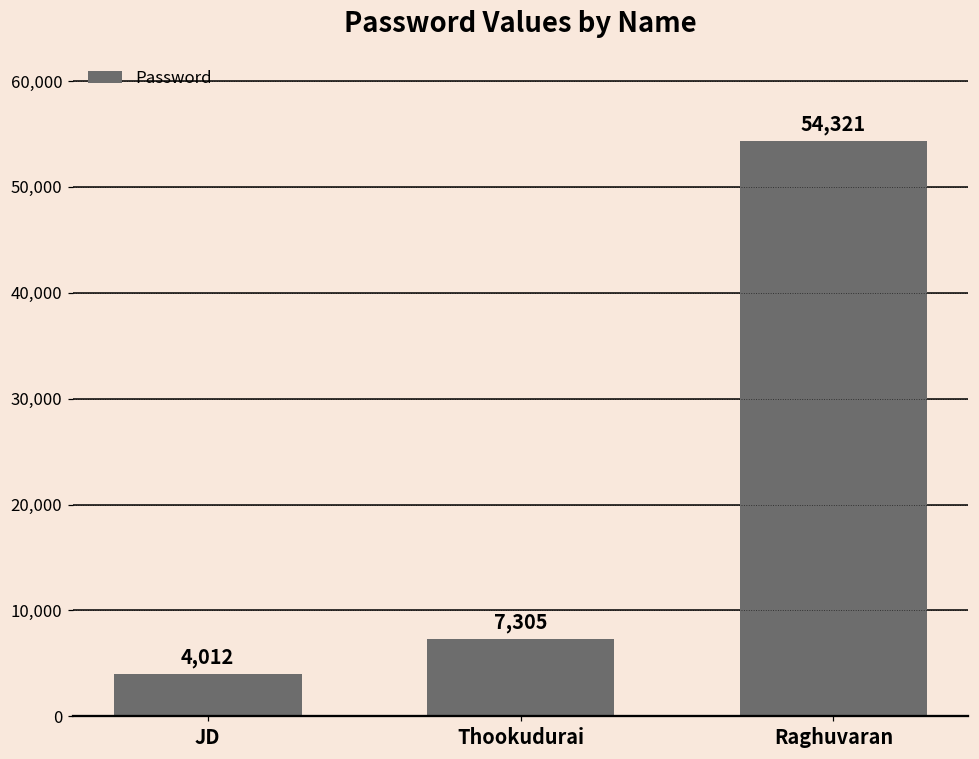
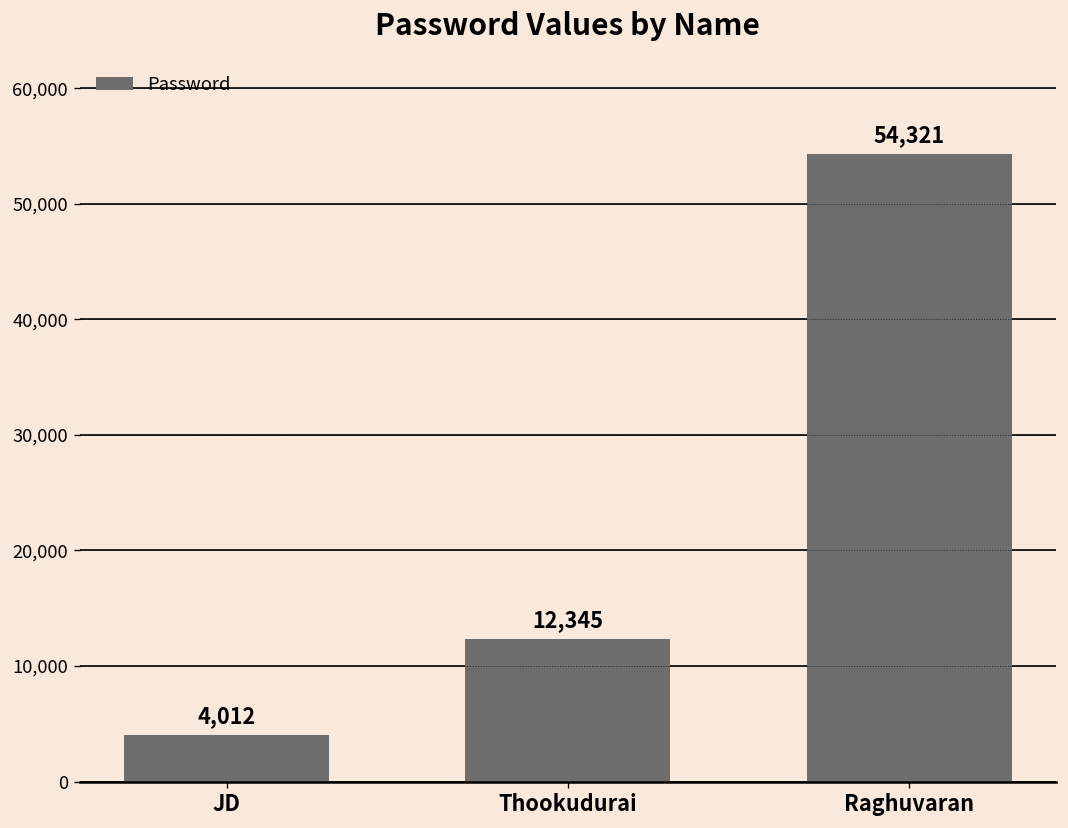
  {
    "JD": "4,012",
-   "Thookudurai": "7,305",
+   "Thookudurai": "12,345",
    "Raghuvaran": "54,321"
  }
